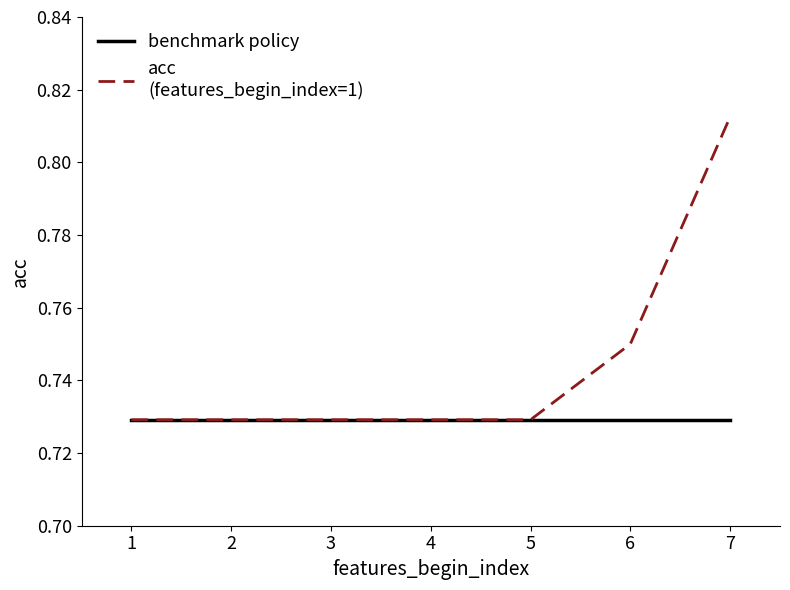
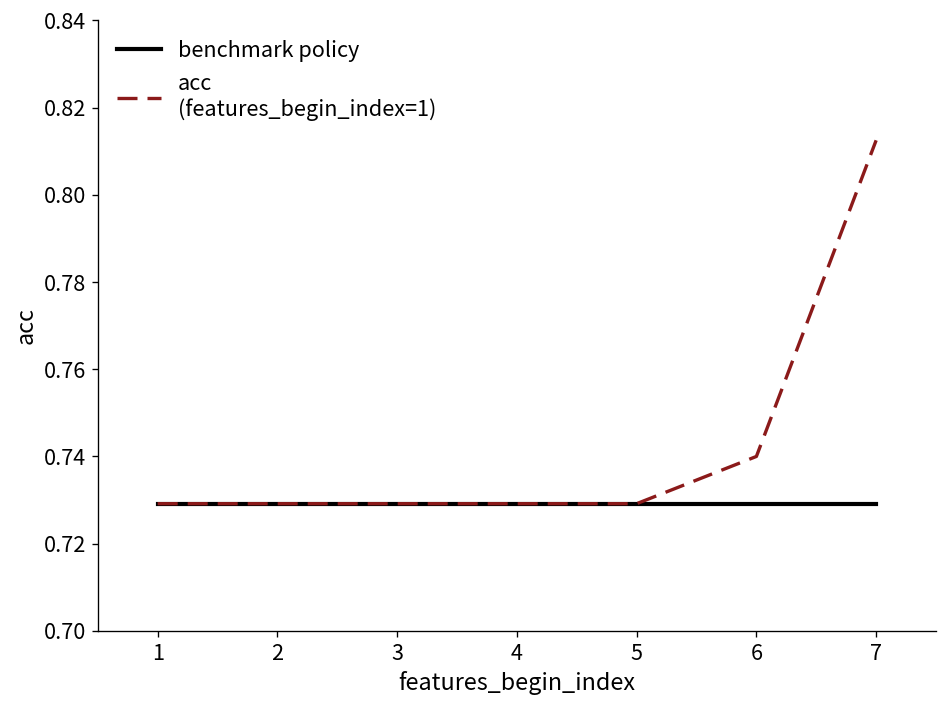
  {
    "benchmark policy": {
      "6": 0.729,
      "7": 0.729
    },
    "acc (features_begin_index=1)": {
-     "6": 0.75,
+     "6": 0.74,
      "7": 0.813
    }
  }
